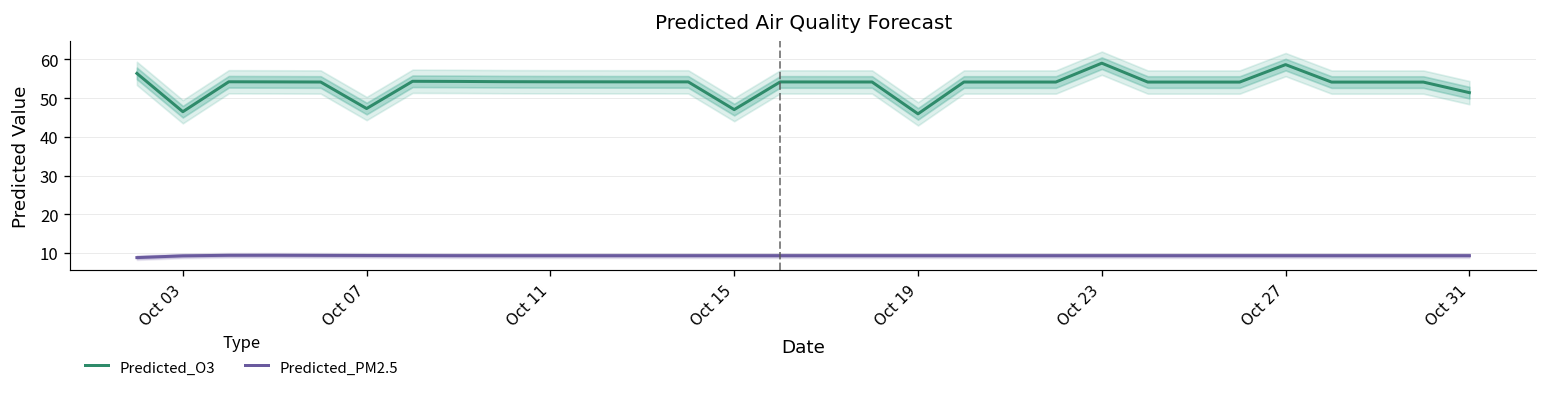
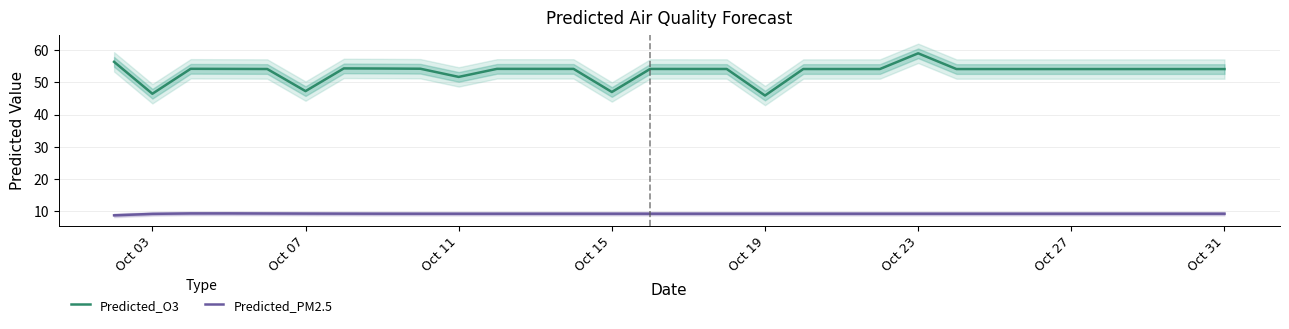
  {
    "Predicted_O3": {
      "Oct 03": 46,
      "Oct 07": 47,
-     "Oct 11": 54,
+     "Oct 11": 52,
      "Oct 15": 47,
      "Oct 19": 46,
      "Oct 23": 59,
-     "Oct 27": 59,
-     "Oct 31": 51
+     "Oct 27": 54,
+     "Oct 31": 54
    }
  }
